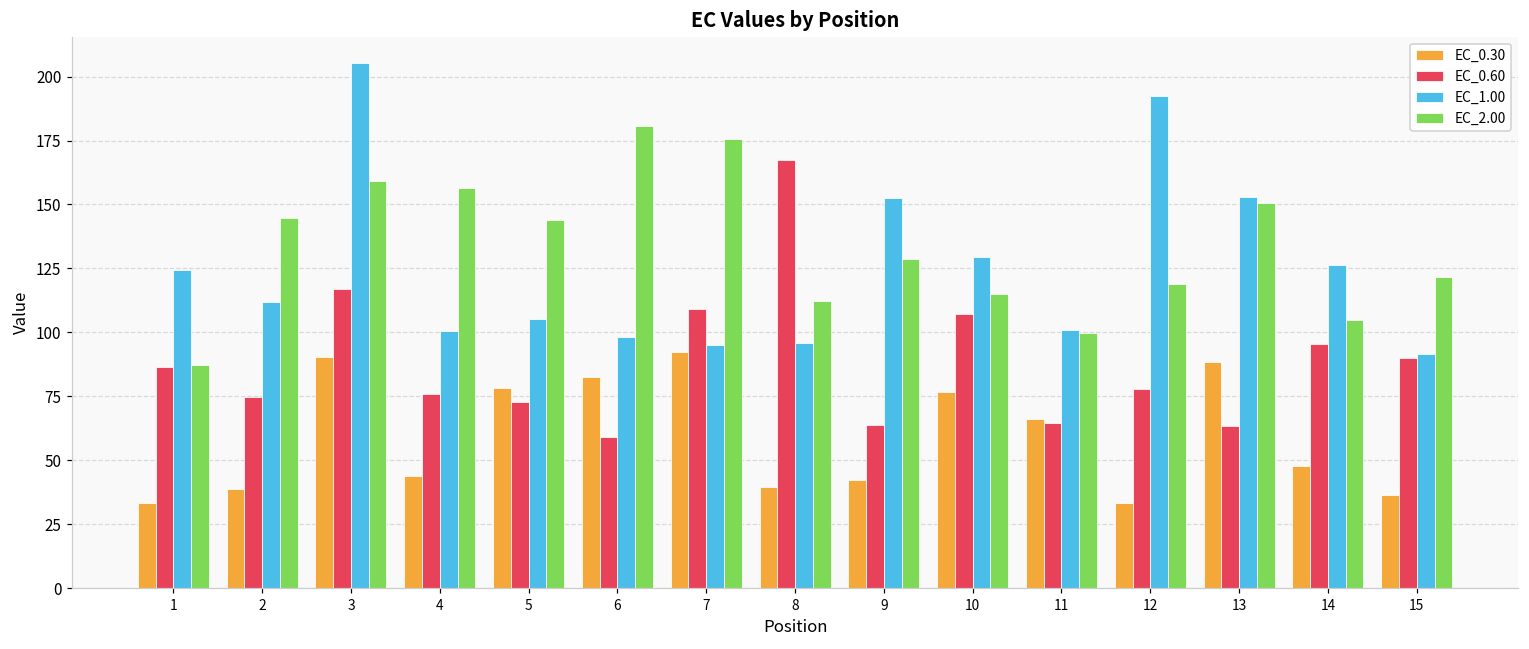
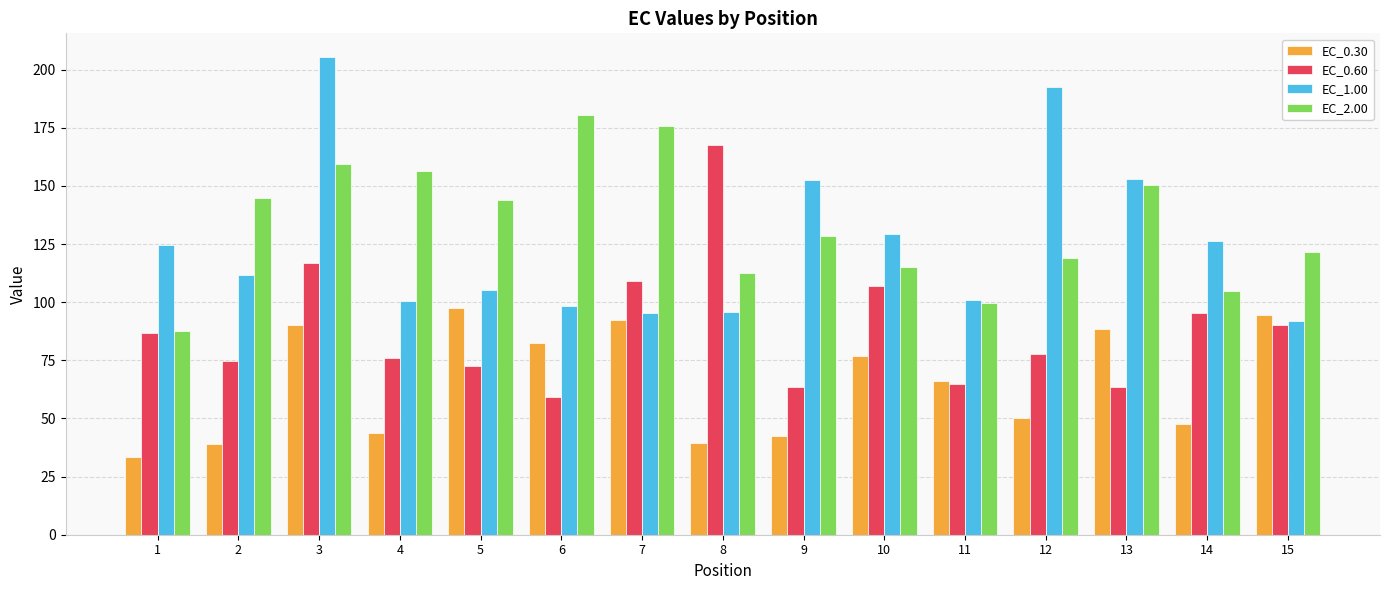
  {
    "EC_0.30": {
      "1": 33,
      "2": 39,
      "3": 90,
      "4": 44,
-     "5": 78,
+     "5": 98,
      "6": 82,
      "7": 92,
      "8": 40,
      "9": 42,
      "10": 77,
      "11": 66,
-     "12": 33,
+     "12": 50,
      "13": 88,
      "14": 48,
-     "15": 37
+     "15": 95
    },
    "EC_0.60": {
      "1": 87,
      "2": 75,
      "3": 117,
      "4": 76,
      "5": 73,
      "6": 59,
      "7": 109,
      "8": 167,
      "9": 64,
      "10": 107,
      "11": 65,
      "12": 78,
      "13": 63,
      "14": 95,
      "15": 90
    },
    "EC_1.00": {
      "1": 124,
      "2": 112,
      "3": 205,
      "4": 101,
      "5": 105,
      "6": 98,
      "7": 95,
      "8": 96,
      "9": 153,
      "10": 129,
      "11": 101,
      "12": 192,
      "13": 153,
      "14": 126,
      "15": 92
    },
    "EC_2.00": {
      "1": 87,
      "2": 145,
      "3": 159,
      "4": 156,
      "5": 144,
      "6": 181,
      "7": 176,
      "8": 112,
      "9": 129,
      "10": 115,
      "11": 100,
      "12": 119,
      "13": 150,
      "14": 105,
      "15": 122
    }
  }
